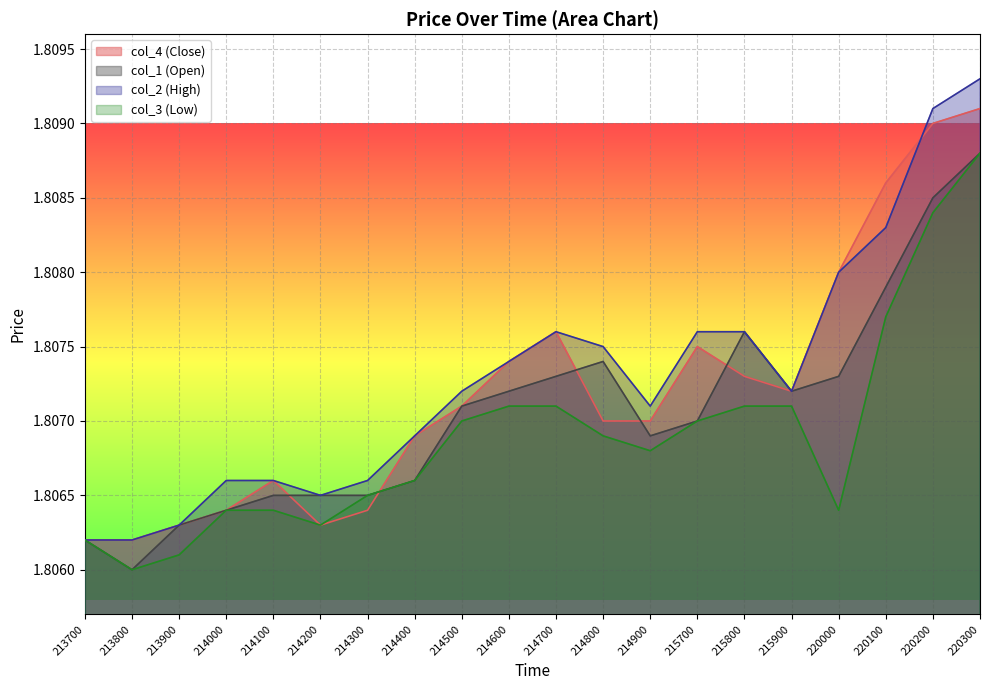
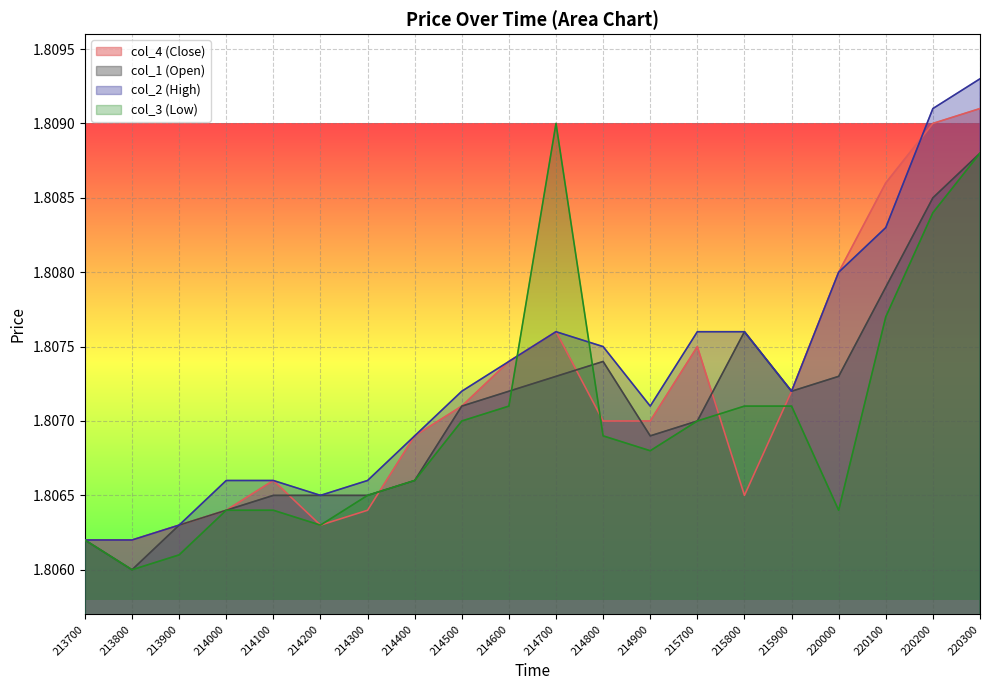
  {
    "col_4 (Close)": {
      "214300": 1.8064,
      "214800": 1.8070,
      "214900": 1.8070,
      "215700": 1.8075,
-     "215800": 1.8073,
+     "215800": 1.8065,
      "220100": 1.8086,
      "220200": 1.8090,
      "220300": 1.8091
    },
    "col_3 (Low)": {
      "213900": 1.8061,
      "214100": 1.8064,
      "214500": 1.8070,
      "214600": 1.8071,
-     "214700": 1.8071,
+     "214700": 1.8090,
      "214800": 1.8069,
      "214900": 1.8068,
      "215800": 1.8071,
      "215900": 1.8071,
      "220000": 1.8064,
      "220100": 1.8077,
      "220200": 1.8084
    }
  }
